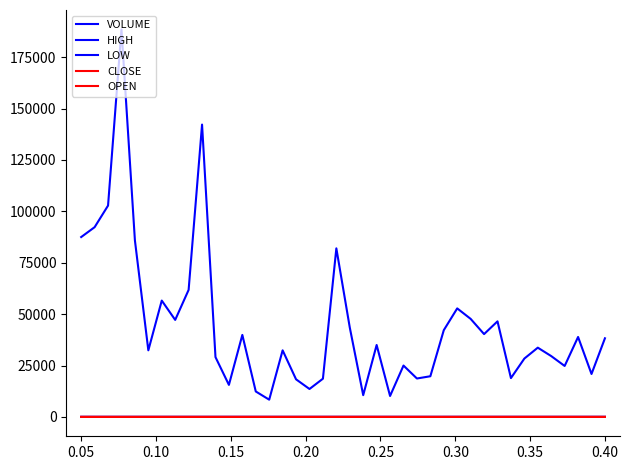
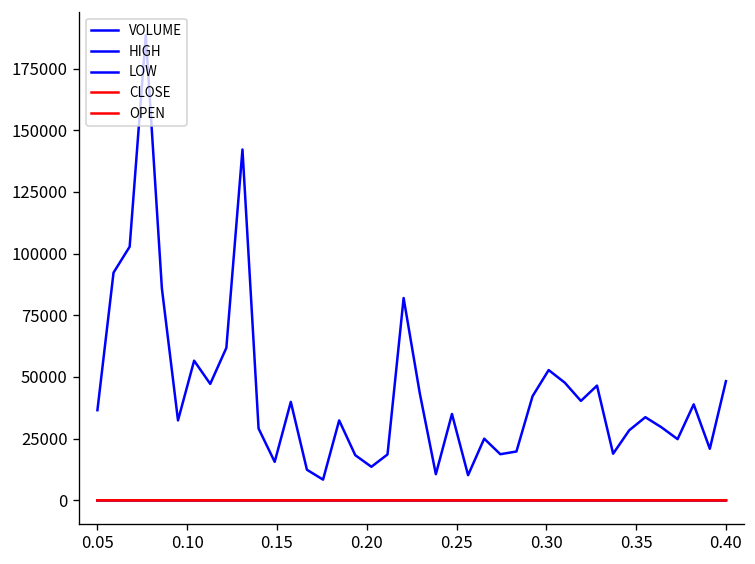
  {
    "VOLUME": {
-     "0.05": 88000,
-     "0.40": 38000
+     "0.05": 37000,
+     "0.40": 48000
    },
    "OPEN": {
      "0.05": 0,
      "0.40": 0
    }
  }
